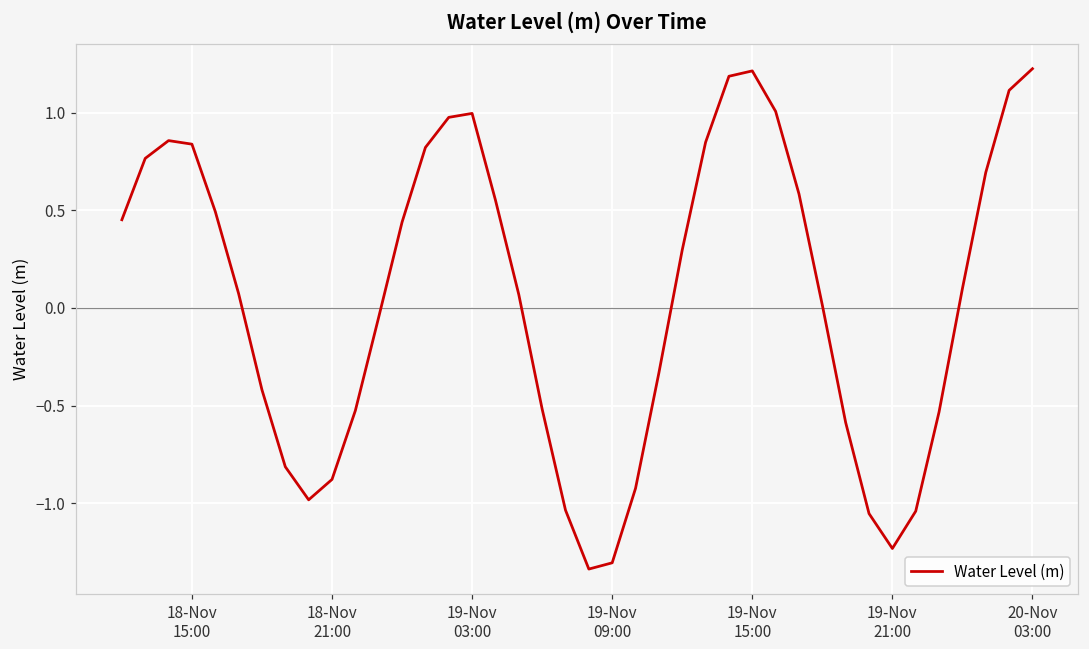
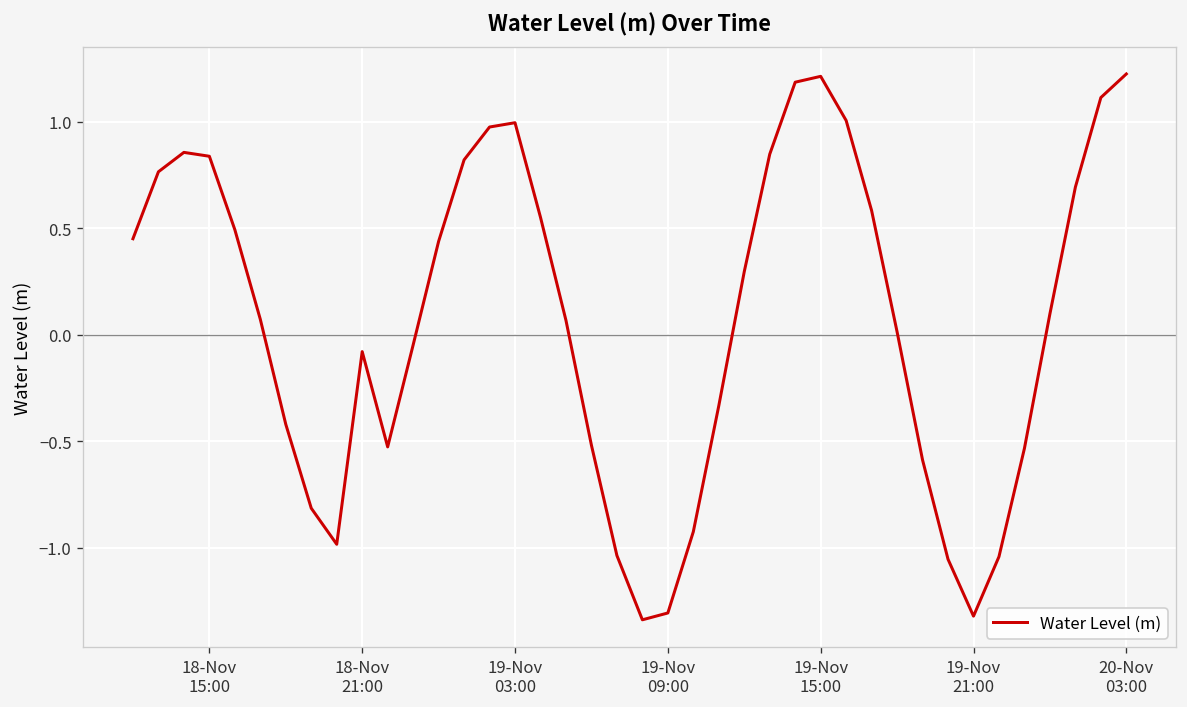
  {
    "18-Nov 15:00": 0.84,
-   "18-Nov 21:00": -0.88,
+   "18-Nov 21:00": -0.08,
    "19-Nov 03:00": 1.00,
    "19-Nov 09:00": -1.31,
    "19-Nov 15:00": 1.21,
-   "19-Nov 21:00": -1.23,
+   "19-Nov 21:00": -1.32,
    "20-Nov 03:00": 1.22
  }
